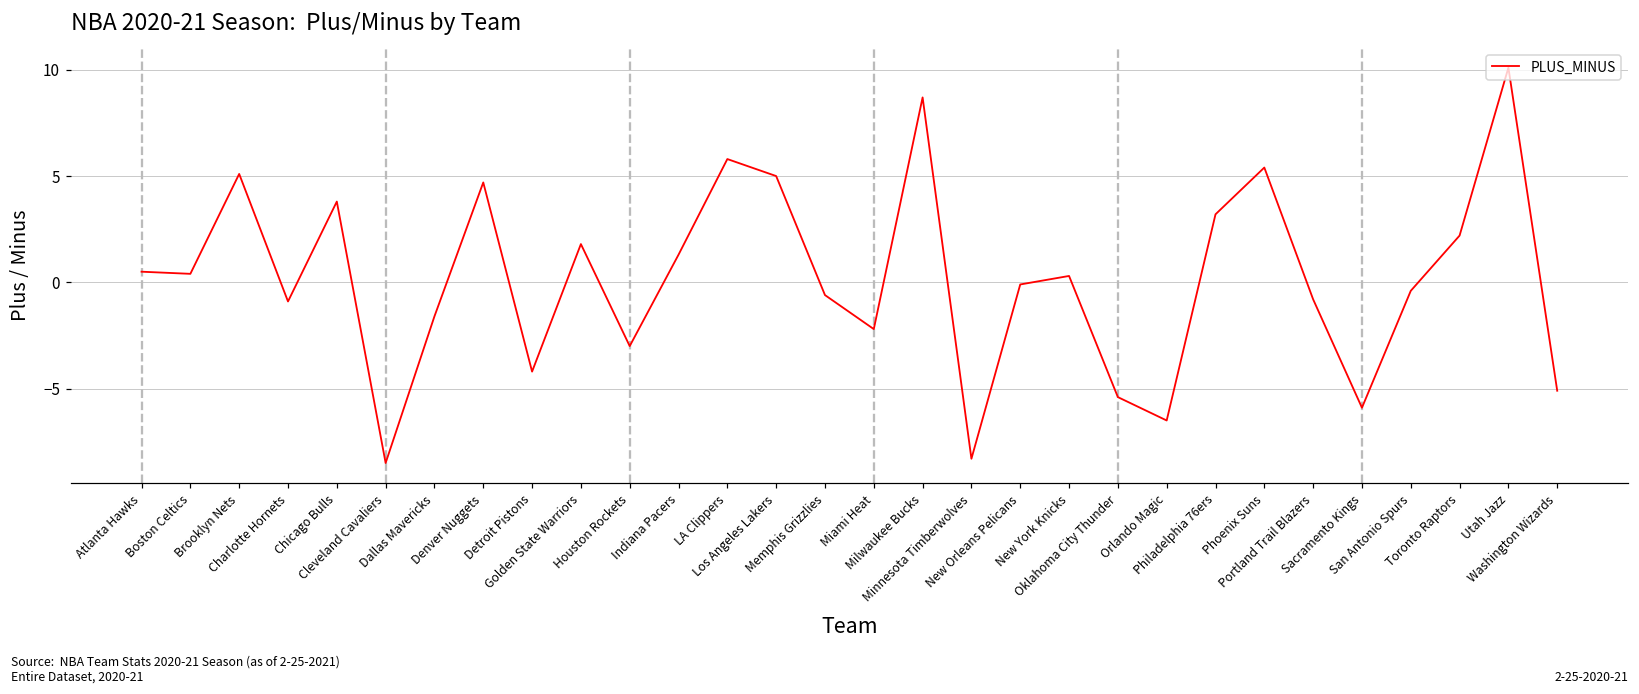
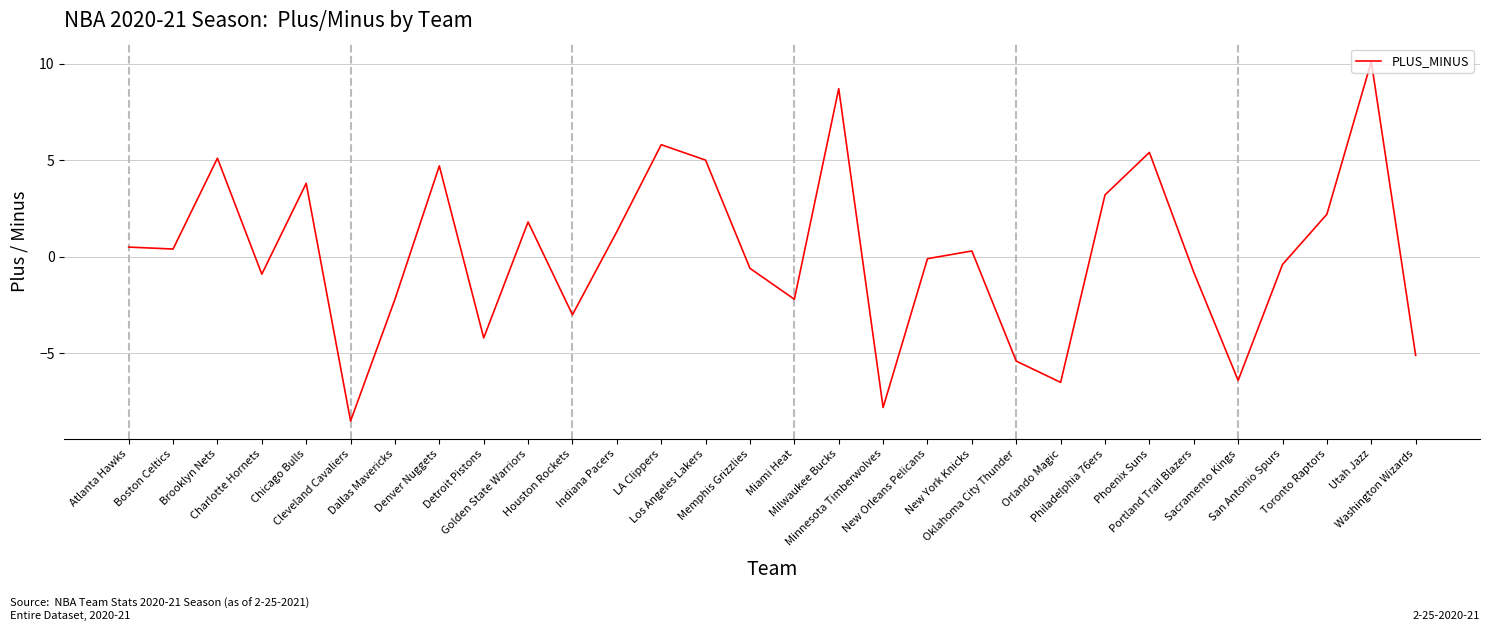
  {
    "Atlanta Hawks": 0.5,
    "Boston Celtics": 0.4,
    "Brooklyn Nets": 5.1,
    "Charlotte Hornets": -0.9,
    "Chicago Bulls": 3.8,
    "Cleveland Cavaliers": -8.5,
-   "Dallas Mavericks": -1.6,
+   "Dallas Mavericks": -2.2,
    "Denver Nuggets": 4.7,
    "Detroit Pistons": -4.2,
    "Golden State Warriors": 1.8,
    "Houston Rockets": -3.0,
    "Indiana Pacers": 1.3,
    "LA Clippers": 5.8,
    "Los Angeles Lakers": 5.0,
    "Memphis Grizzlies": -0.6,
    "Miami Heat": -2.2,
    "Milwaukee Bucks": 8.7,
-   "Minnesota Timberwolves": -8.3,
+   "Minnesota Timberwolves": -7.8,
    "New Orleans Pelicans": -0.1,
    "New York Knicks": 0.3,
    "Oklahoma City Thunder": -5.4,
    "Orlando Magic": -6.5,
    "Philadelphia 76ers": 3.2,
    "Phoenix Suns": 5.4,
    "Portland Trail Blazers": -0.8,
-   "Sacramento Kings": -5.9,
+   "Sacramento Kings": -6.4,
    "San Antonio Spurs": -0.4,
    "Toronto Raptors": 2.2,
    "Washington Wizards": -5.1
  }
